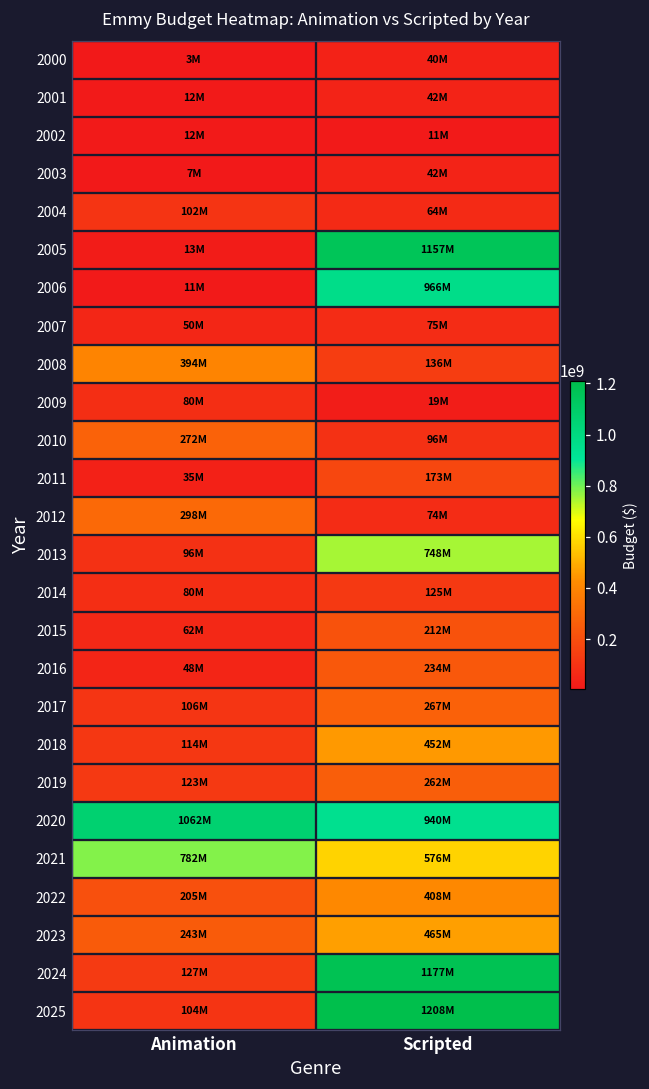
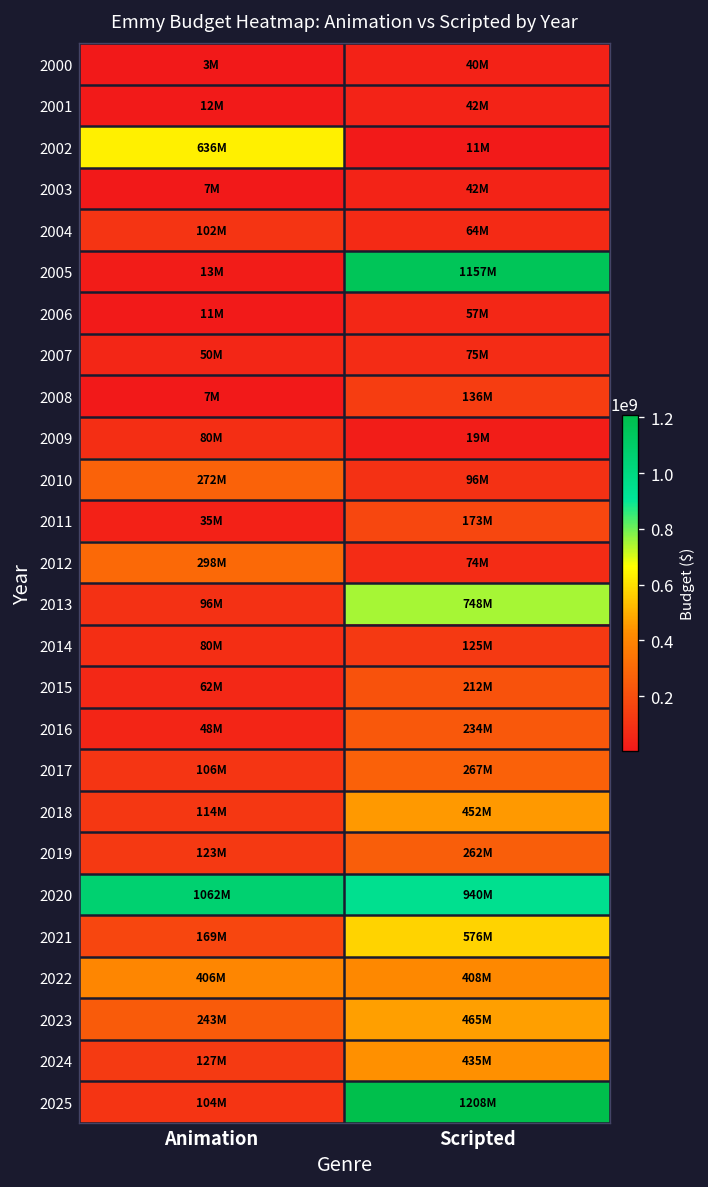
  {
    "2000": {
      "Animation": "3M",
      "Scripted": "40M"
    },
    "2001": {
      "Animation": "12M",
      "Scripted": "42M"
    },
    "2002": {
-     "Animation": "12M",
+     "Animation": "636M",
      "Scripted": "11M"
    },
    "2003": {
      "Animation": "7M",
      "Scripted": "42M"
    },
    "2004": {
      "Animation": "102M",
      "Scripted": "64M"
    },
    "2005": {
      "Animation": "13M",
      "Scripted": "1157M"
    },
    "2006": {
      "Animation": "11M",
-     "Scripted": "966M"
+     "Scripted": "57M"
    },
    "2007": {
      "Animation": "50M",
      "Scripted": "75M"
    },
    "2008": {
-     "Animation": "394M",
+     "Animation": "7M",
      "Scripted": "136M"
    },
    "2009": {
      "Animation": "80M",
      "Scripted": "19M"
    },
    "2010": {
      "Animation": "272M",
      "Scripted": "96M"
    },
    "2011": {
      "Animation": "35M",
      "Scripted": "173M"
    },
    "2012": {
      "Animation": "298M",
      "Scripted": "74M"
    },
    "2013": {
      "Animation": "96M",
      "Scripted": "748M"
    },
    "2014": {
      "Animation": "80M",
      "Scripted": "125M"
    },
    "2015": {
      "Animation": "62M",
      "Scripted": "212M"
    },
    "2016": {
      "Animation": "48M",
      "Scripted": "234M"
    },
    "2017": {
      "Animation": "106M",
      "Scripted": "267M"
    },
    "2018": {
      "Animation": "114M",
      "Scripted": "452M"
    },
    "2019": {
      "Animation": "123M",
      "Scripted": "262M"
    },
    "2020": {
      "Animation": "1062M",
      "Scripted": "940M"
    },
    "2021": {
-     "Animation": "782M",
+     "Animation": "169M",
      "Scripted": "576M"
    },
    "2022": {
-     "Animation": "205M",
+     "Animation": "406M",
      "Scripted": "408M"
    },
    "2023": {
      "Animation": "243M",
      "Scripted": "465M"
    },
    "2024": {
      "Animation": "127M",
-     "Scripted": "1177M"
+     "Scripted": "435M"
    },
    "2025": {
      "Animation": "104M",
      "Scripted": "1208M"
    }
  }
